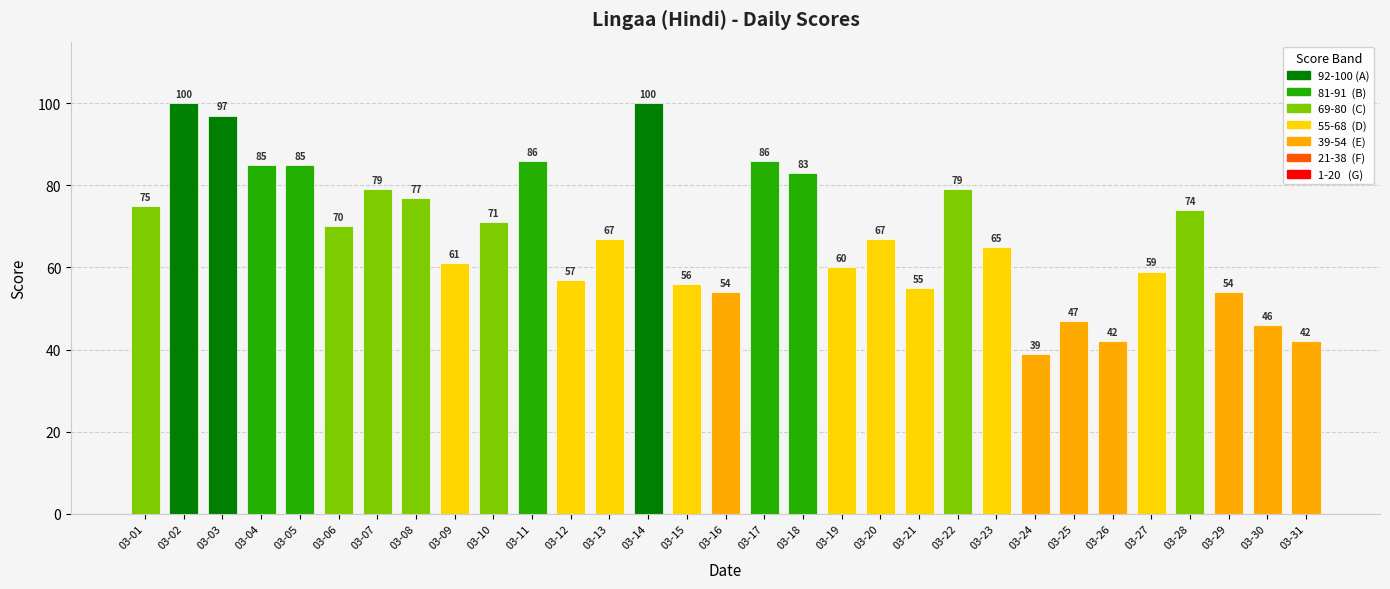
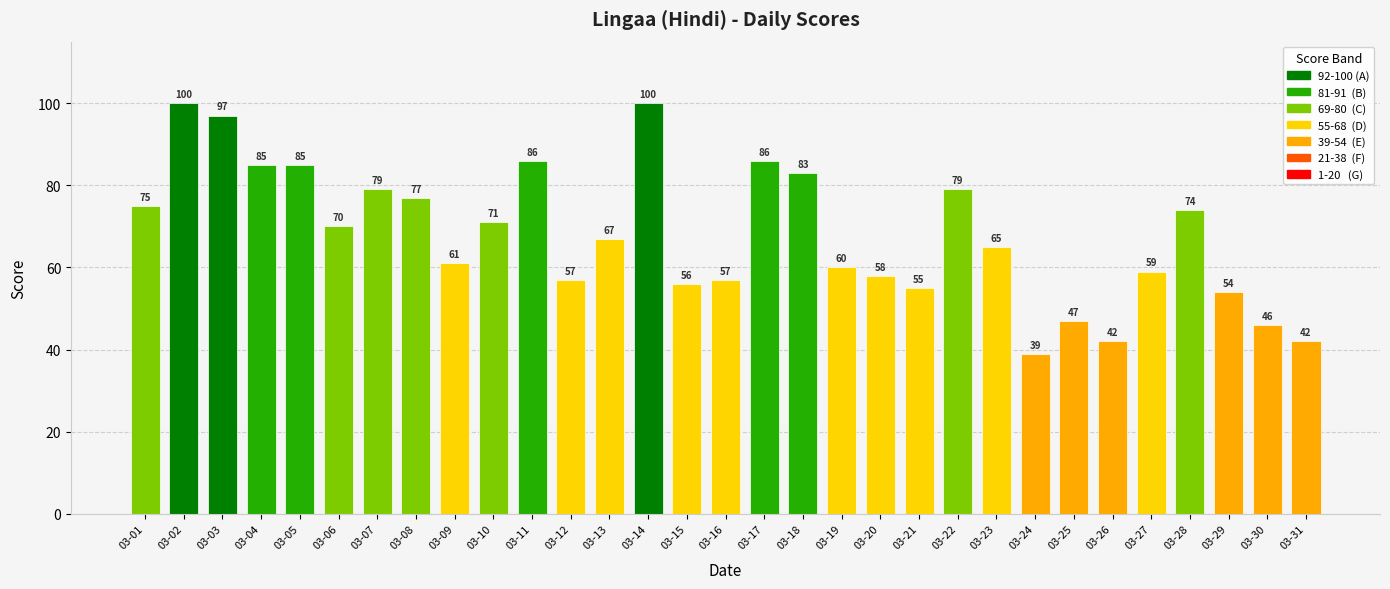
  {
    "03-01": 75,
    "03-02": 100,
    "03-03": 97,
    "03-04": 85,
    "03-05": 85,
    "03-06": 70,
    "03-07": 79,
    "03-08": 77,
    "03-09": 61,
    "03-10": 71,
    "03-11": 86,
    "03-12": 57,
    "03-13": 67,
    "03-14": 100,
    "03-15": 56,
-   "03-16": 54,
+   "03-16": 57,
    "03-17": 86,
    "03-18": 83,
    "03-19": 60,
-   "03-20": 67,
+   "03-20": 58,
    "03-21": 55,
    "03-22": 79,
    "03-23": 65,
    "03-24": 39,
    "03-25": 47,
    "03-26": 42,
    "03-27": 59,
    "03-28": 74,
    "03-29": 54,
    "03-30": 46,
    "03-31": 42
  }
